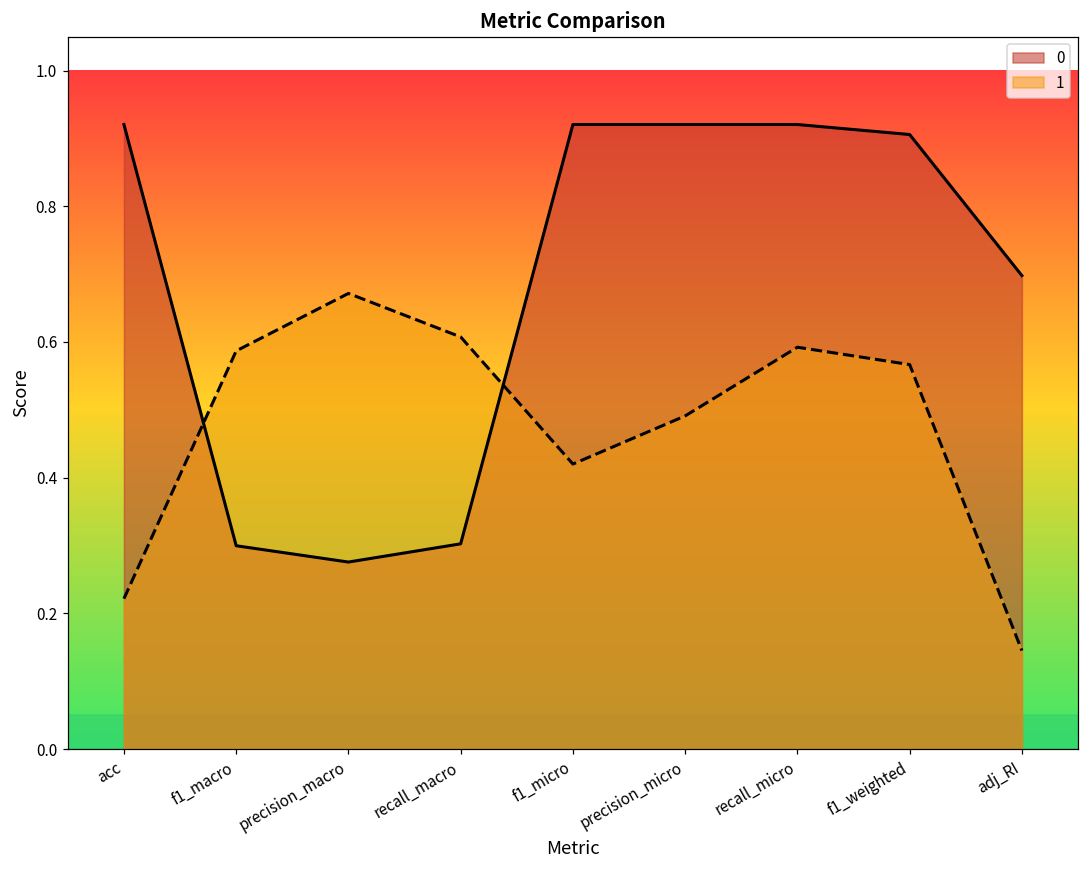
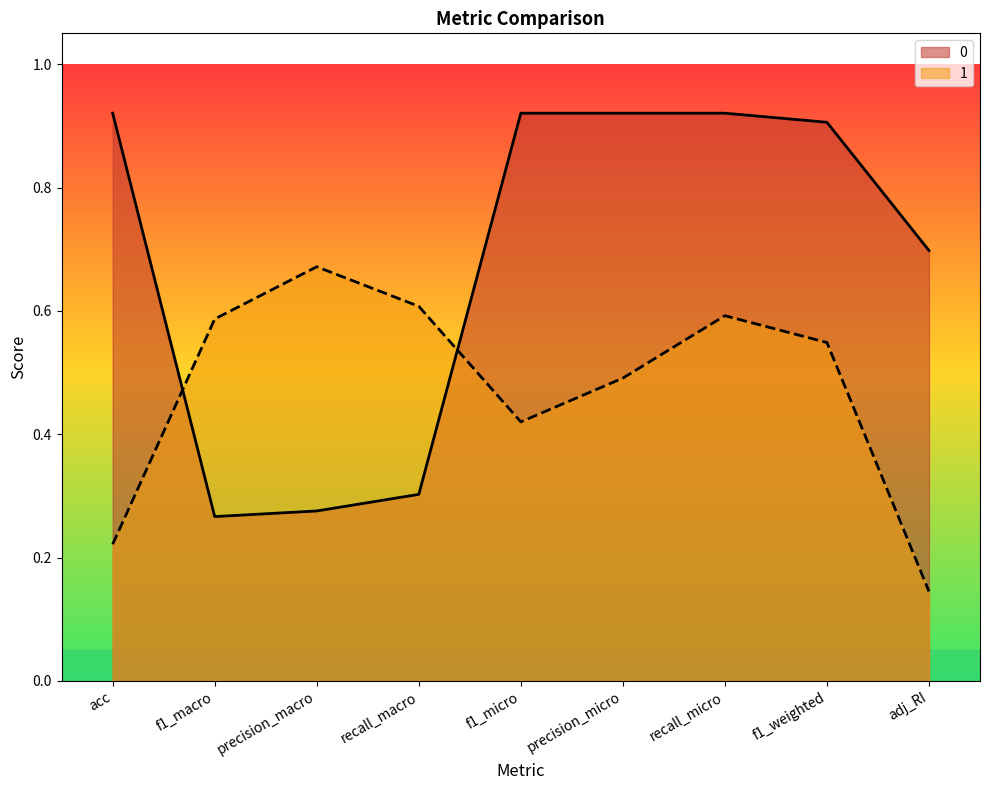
  {
    "0": {
      "acc": 0.92,
-     "f1_macro": 0.30,
+     "f1_macro": 0.27,
      "precision_macro": 0.28,
      "recall_macro": 0.30,
      "f1_micro": 0.92,
      "precision_micro": 0.92,
      "recall_micro": 0.92,
      "f1_weighted": 0.91,
      "adj_RI": 0.70
    },
    "1": {
      "acc": 0.22,
      "f1_macro": 0.59,
      "precision_macro": 0.67,
      "recall_macro": 0.61,
      "f1_micro": 0.42,
      "precision_micro": 0.49,
      "recall_micro": 0.59,
-     "f1_weighted": 0.57,
+     "f1_weighted": 0.55,
      "adj_RI": 0.15
    }
  }
